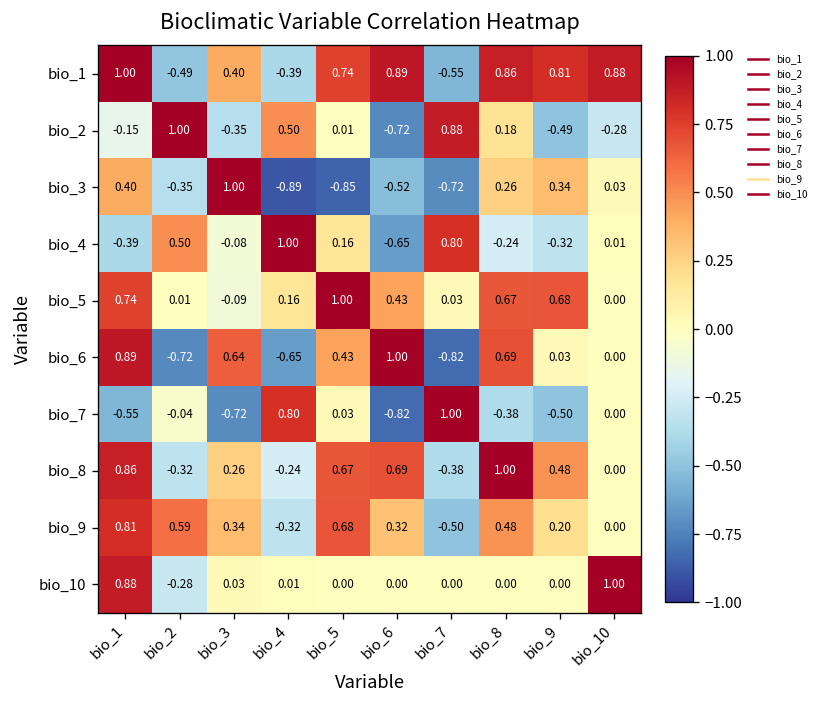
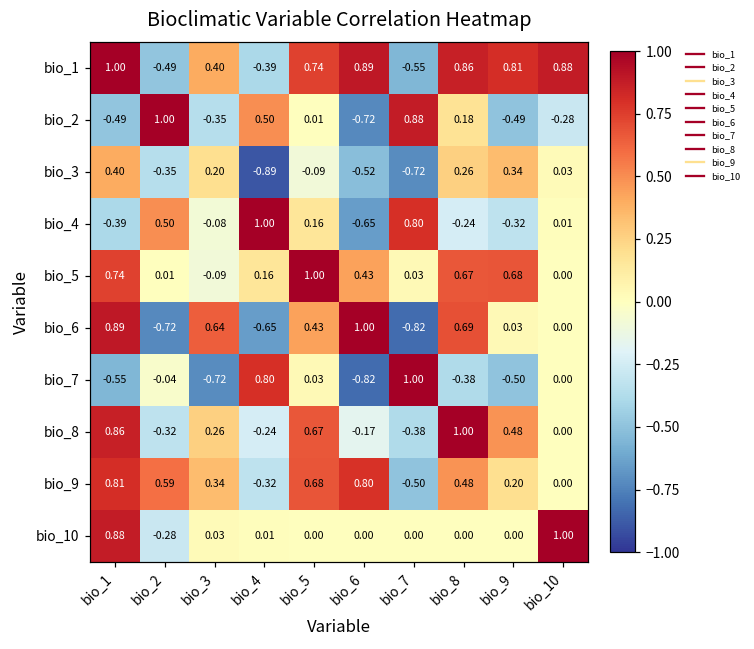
  {
    "bio_1": {
      "bio_1": 1.00,
      "bio_2": -0.49,
      "bio_3": 0.40,
      "bio_4": -0.39,
      "bio_5": 0.74,
      "bio_6": 0.89,
      "bio_7": -0.55,
      "bio_8": 0.86,
      "bio_9": 0.81,
      "bio_10": 0.88
    },
    "bio_2": {
-     "bio_1": -0.15,
+     "bio_1": -0.49,
      "bio_2": 1.00,
      "bio_3": -0.35,
      "bio_4": 0.50,
      "bio_5": 0.01,
      "bio_6": -0.72,
      "bio_7": 0.88,
      "bio_8": 0.18,
      "bio_9": -0.49,
      "bio_10": -0.28
    },
    "bio_3": {
      "bio_1": 0.40,
      "bio_2": -0.35,
-     "bio_3": 1.00,
+     "bio_3": 0.20,
      "bio_4": -0.89,
-     "bio_5": -0.85,
+     "bio_5": -0.09,
      "bio_6": -0.52,
      "bio_7": -0.72,
      "bio_8": 0.26,
      "bio_9": 0.34,
      "bio_10": 0.03
    },
    "bio_4": {
      "bio_1": -0.39,
      "bio_2": 0.50,
      "bio_3": -0.08,
      "bio_4": 1.00,
      "bio_5": 0.16,
      "bio_6": -0.65,
      "bio_7": 0.80,
      "bio_8": -0.24,
      "bio_9": -0.32,
      "bio_10": 0.01
    },
    "bio_5": {
      "bio_1": 0.74,
      "bio_2": 0.01,
      "bio_3": -0.09,
      "bio_4": 0.16,
      "bio_5": 1.00,
      "bio_6": 0.43,
      "bio_7": 0.03,
      "bio_8": 0.67,
      "bio_9": 0.68,
      "bio_10": 0.00
    },
    "bio_6": {
      "bio_1": 0.89,
      "bio_2": -0.72,
      "bio_3": 0.64,
      "bio_4": -0.65,
      "bio_5": 0.43,
      "bio_6": 1.00,
      "bio_7": -0.82,
      "bio_8": 0.69,
      "bio_9": 0.03,
      "bio_10": 0.00
    },
    "bio_7": {
      "bio_1": -0.55,
      "bio_2": -0.04,
      "bio_3": -0.72,
      "bio_4": 0.80,
      "bio_5": 0.03,
      "bio_6": -0.82,
      "bio_7": 1.00,
      "bio_8": -0.38,
      "bio_9": -0.50,
      "bio_10": 0.00
    },
    "bio_8": {
      "bio_1": 0.86,
      "bio_2": -0.32,
      "bio_3": 0.26,
      "bio_4": -0.24,
      "bio_5": 0.67,
-     "bio_6": 0.69,
+     "bio_6": -0.17,
      "bio_7": -0.38,
      "bio_8": 1.00,
      "bio_9": 0.48,
      "bio_10": 0.00
    },
    "bio_9": {
      "bio_1": 0.81,
      "bio_2": 0.59,
      "bio_3": 0.34,
      "bio_4": -0.32,
      "bio_5": 0.68,
-     "bio_6": 0.32,
+     "bio_6": 0.80,
      "bio_7": -0.50,
      "bio_8": 0.48,
      "bio_9": 0.20,
      "bio_10": 0.00
    },
    "bio_10": {
      "bio_1": 0.88,
      "bio_2": -0.28,
      "bio_3": 0.03,
      "bio_4": 0.01,
      "bio_5": 0.00,
      "bio_6": 0.00,
      "bio_7": 0.00,
      "bio_8": 0.00,
      "bio_9": 0.00,
      "bio_10": 1.00
    }
  }
